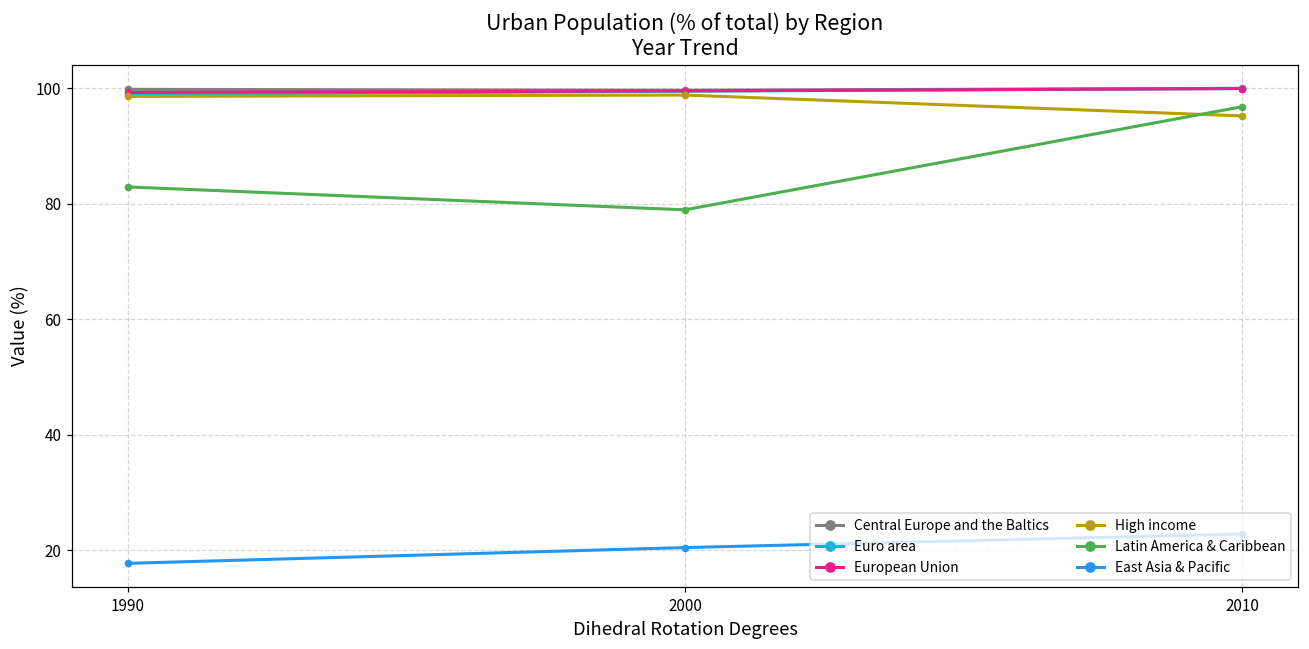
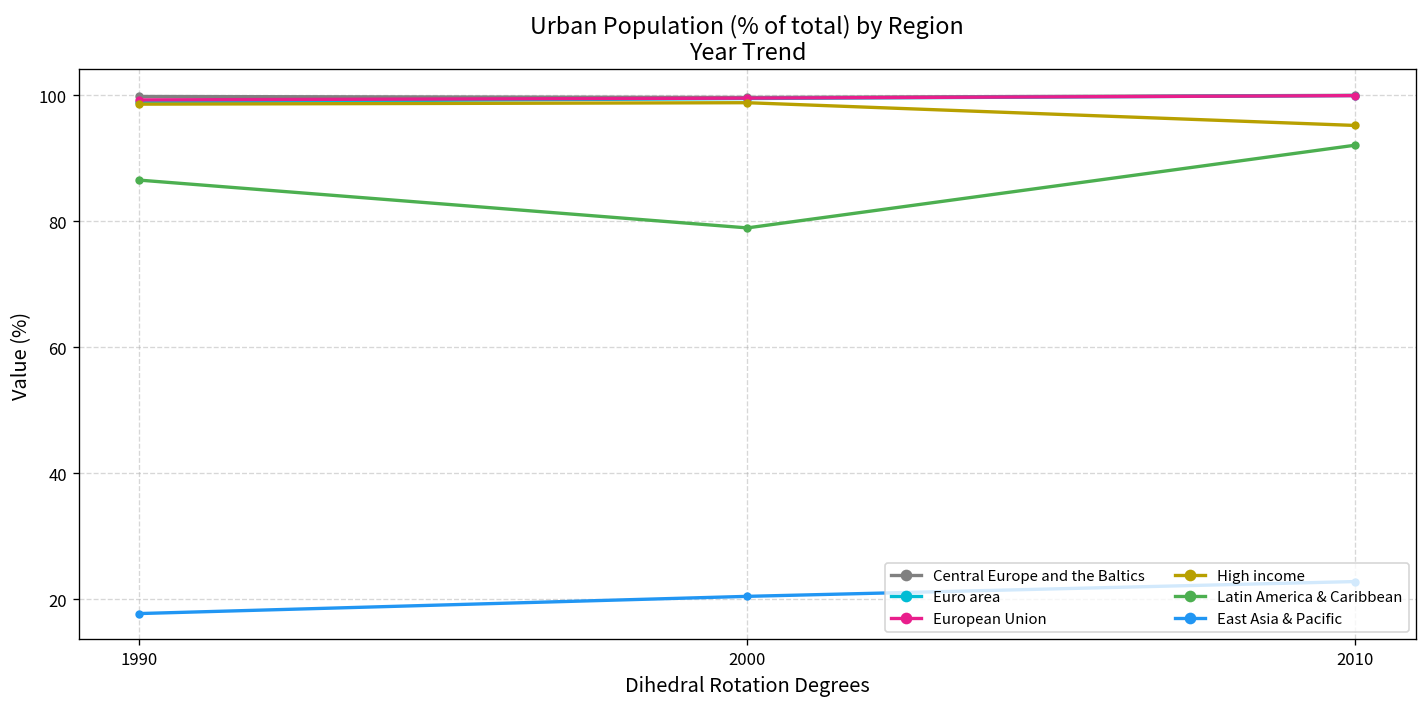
  {
    "Central Europe and the Baltics": {
      "1990": 100
    },
    "High income": {
      "2000": 99,
      "2010": 95
    },
    "Latin America & Caribbean": {
-     "1990": 83,
+     "1990": 87,
      "2000": 79,
-     "2010": 97
+     "2010": 92
    }
  }
